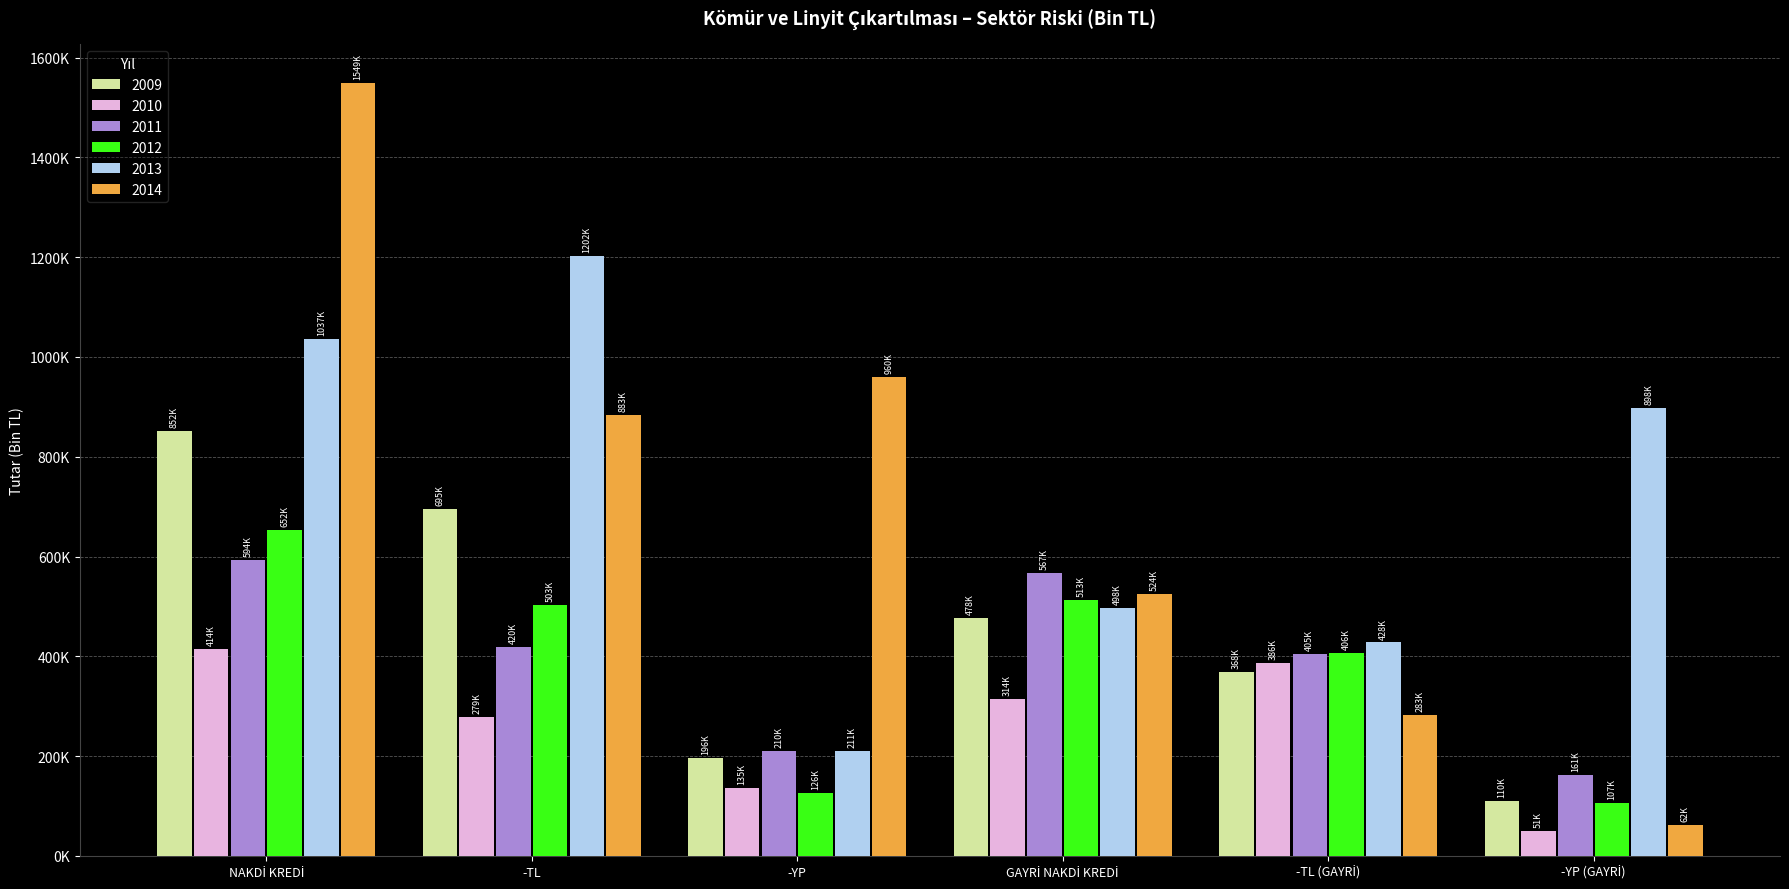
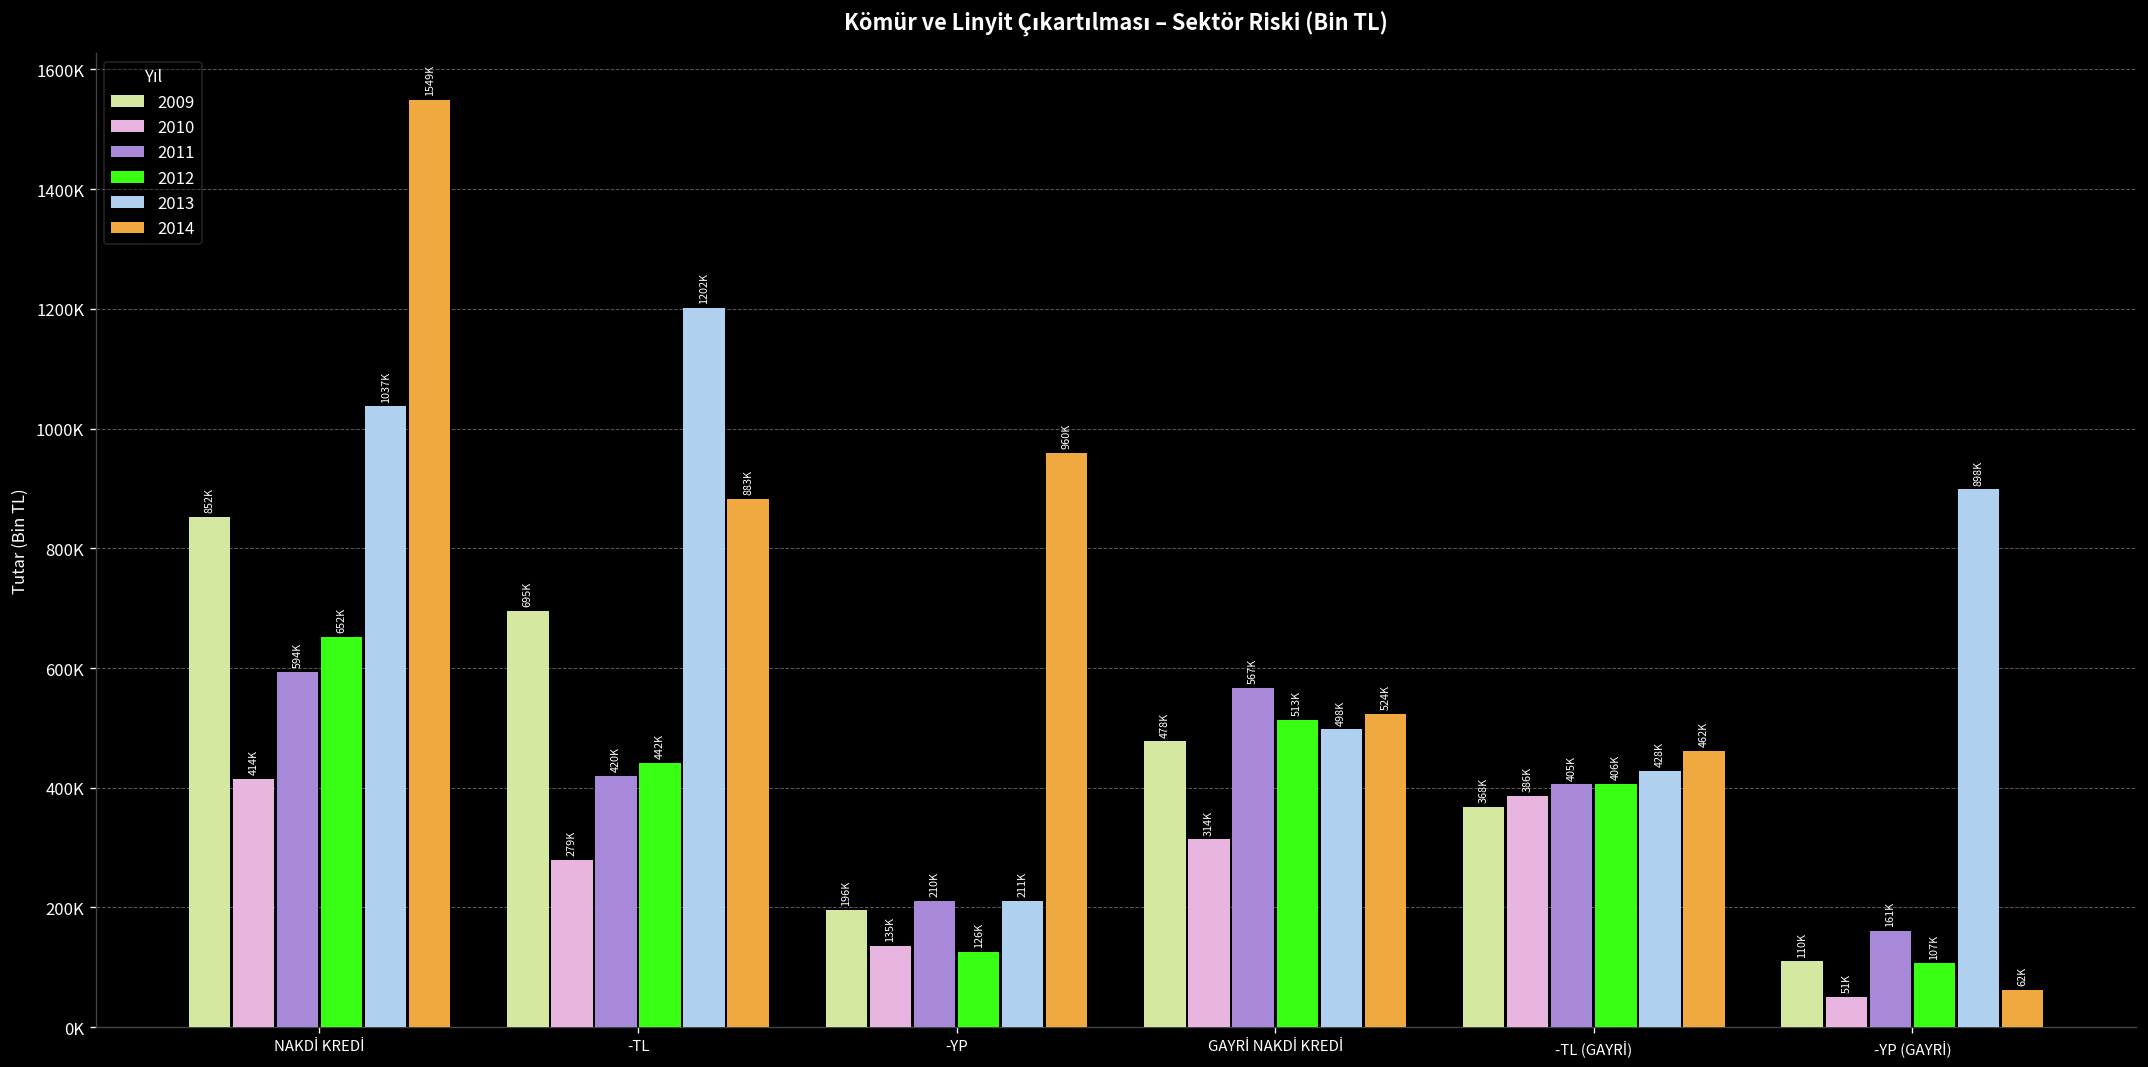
  {
    "2009": {
      "NAKDİ KREDİ": "852K",
      "-TL": "695K",
      "-YP": "196K",
      "GAYRİ NAKDİ KREDİ": "478K",
      "-TL (GAYRİ)": "368K",
      "-YP (GAYRİ)": "110K"
    },
    "2010": {
      "NAKDİ KREDİ": "414K",
      "-TL": "279K",
      "-YP": "135K",
      "GAYRİ NAKDİ KREDİ": "314K",
      "-TL (GAYRİ)": "386K",
      "-YP (GAYRİ)": "51K"
    },
    "2011": {
      "NAKDİ KREDİ": "594K",
      "-TL": "420K",
      "-YP": "210K",
      "GAYRİ NAKDİ KREDİ": "567K",
      "-TL (GAYRİ)": "405K",
      "-YP (GAYRİ)": "161K"
    },
    "2012": {
      "NAKDİ KREDİ": "652K",
-     "-TL": "503K",
+     "-TL": "442K",
      "-YP": "126K",
      "GAYRİ NAKDİ KREDİ": "513K",
      "-TL (GAYRİ)": "406K",
      "-YP (GAYRİ)": "107K"
    },
    "2013": {
      "NAKDİ KREDİ": "1037K",
      "-TL": "1202K",
      "-YP": "211K",
      "GAYRİ NAKDİ KREDİ": "498K",
      "-TL (GAYRİ)": "428K",
      "-YP (GAYRİ)": "898K"
    },
    "2014": {
      "NAKDİ KREDİ": "1549K",
      "-TL": "883K",
      "-YP": "960K",
      "GAYRİ NAKDİ KREDİ": "524K",
-     "-TL (GAYRİ)": "283K",
+     "-TL (GAYRİ)": "462K",
      "-YP (GAYRİ)": "62K"
    }
  }
